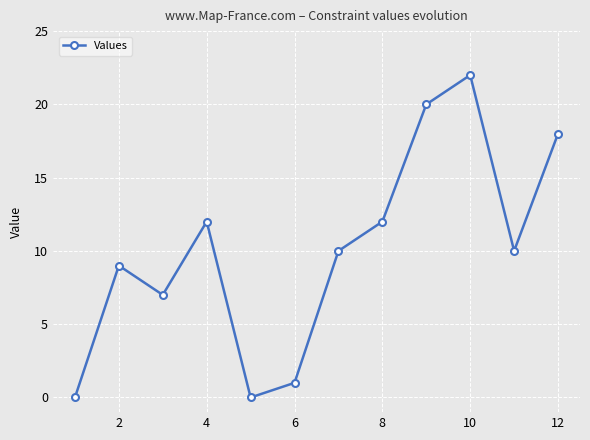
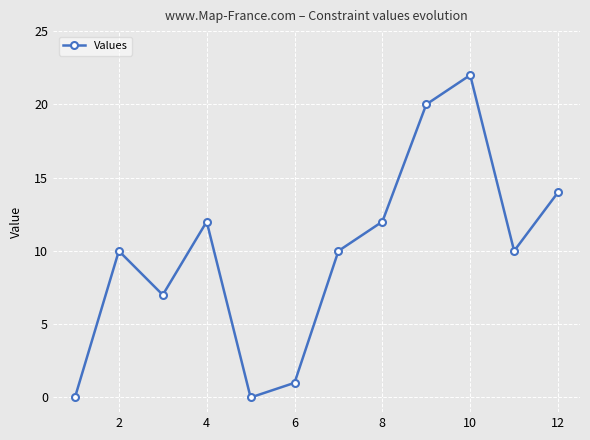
  {
-   "2": 9,
+   "2": 10,
    "4": 12,
    "6": 1,
    "8": 12,
    "10": 22,
-   "12": 18
+   "12": 14
  }
